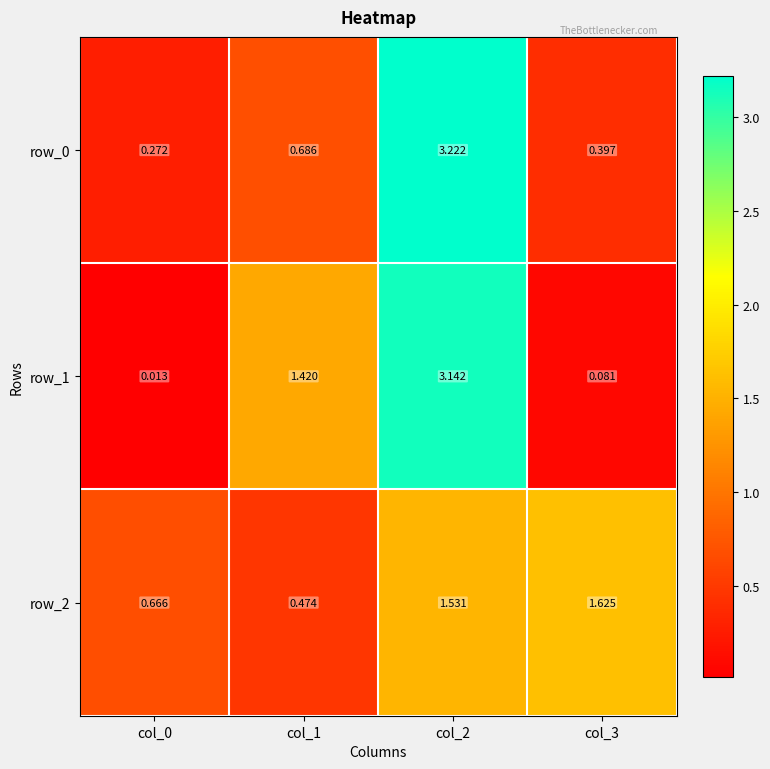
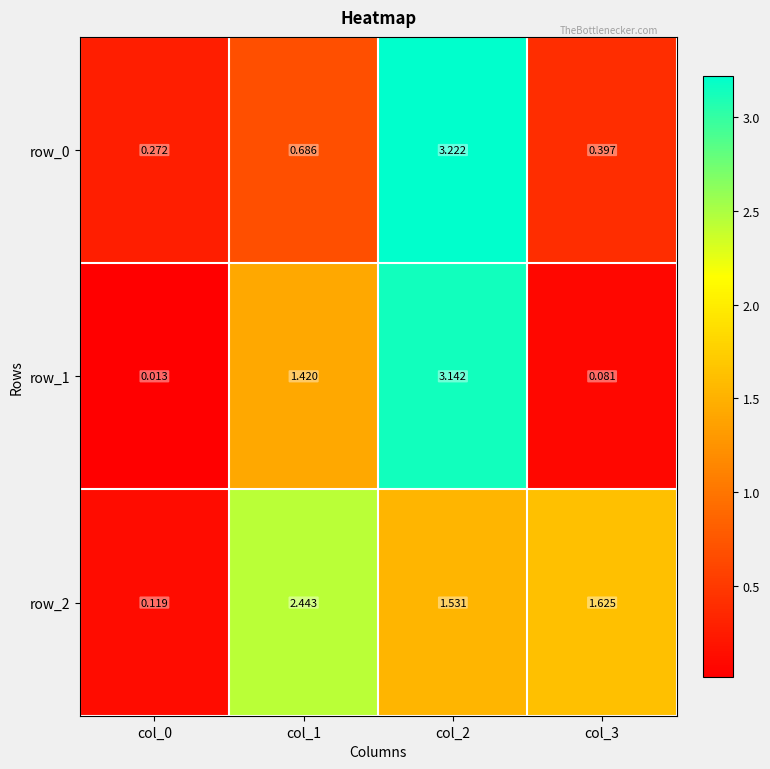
  {
    "row_2": {
-     "col_0": 0.666,
-     "col_1": 0.474
+     "col_0": 0.119,
+     "col_1": 2.443
    }
  }
